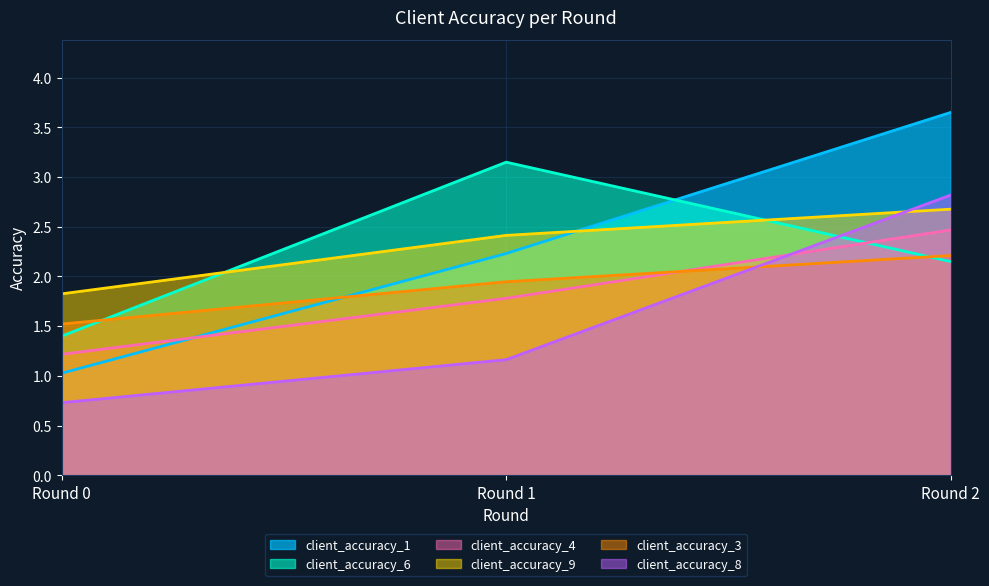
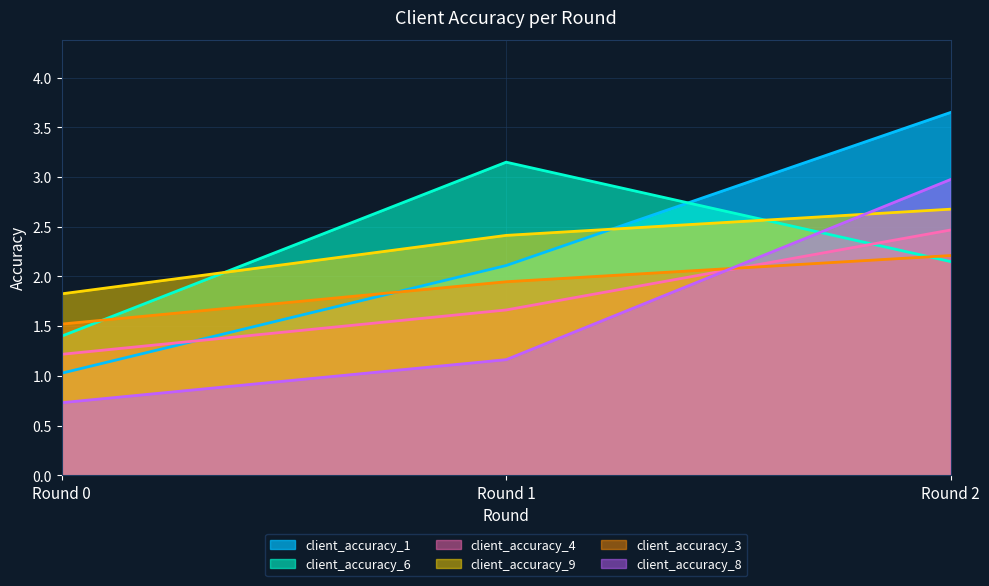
  {
    "client_accuracy_1": {
      "Round 0": 1.0,
-     "Round 1": 2.2,
+     "Round 1": 2.1,
      "Round 2": 3.6
    },
    "client_accuracy_6": {
      "Round 0": 1.4,
      "Round 1": 3.1,
      "Round 2": 2.1
    },
    "client_accuracy_4": {
      "Round 0": 1.2,
-     "Round 1": 1.8,
+     "Round 1": 1.7,
      "Round 2": 2.5
    },
    "client_accuracy_8": {
      "Round 0": 0.7,
      "Round 1": 1.2,
-     "Round 2": 2.8
+     "Round 2": 3.0
    }
  }
